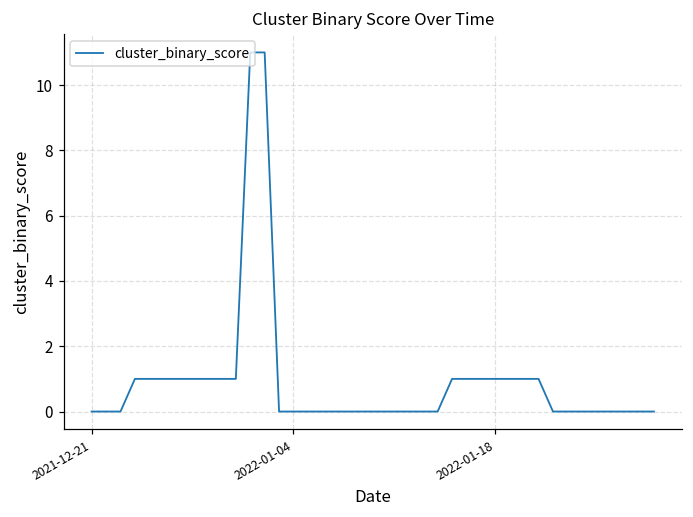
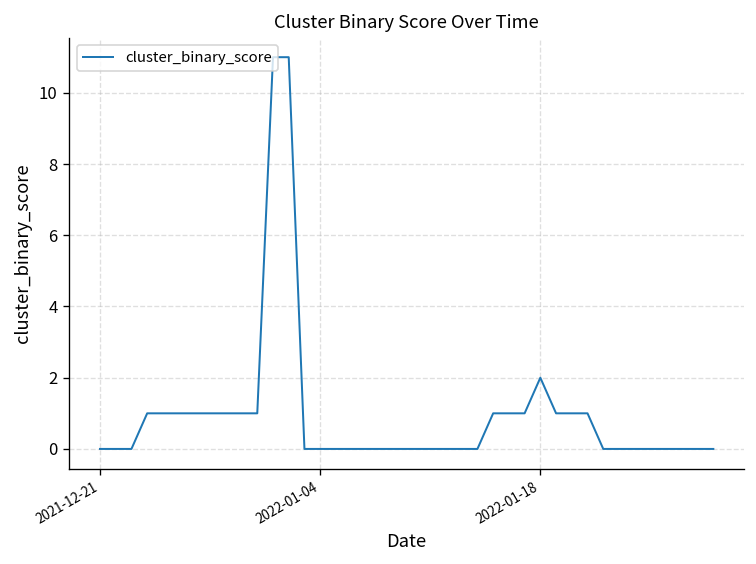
  {
    "2021-12-21": 0,
    "2022-01-04": 0,
-   "2022-01-18": 1
+   "2022-01-18": 2
  }
